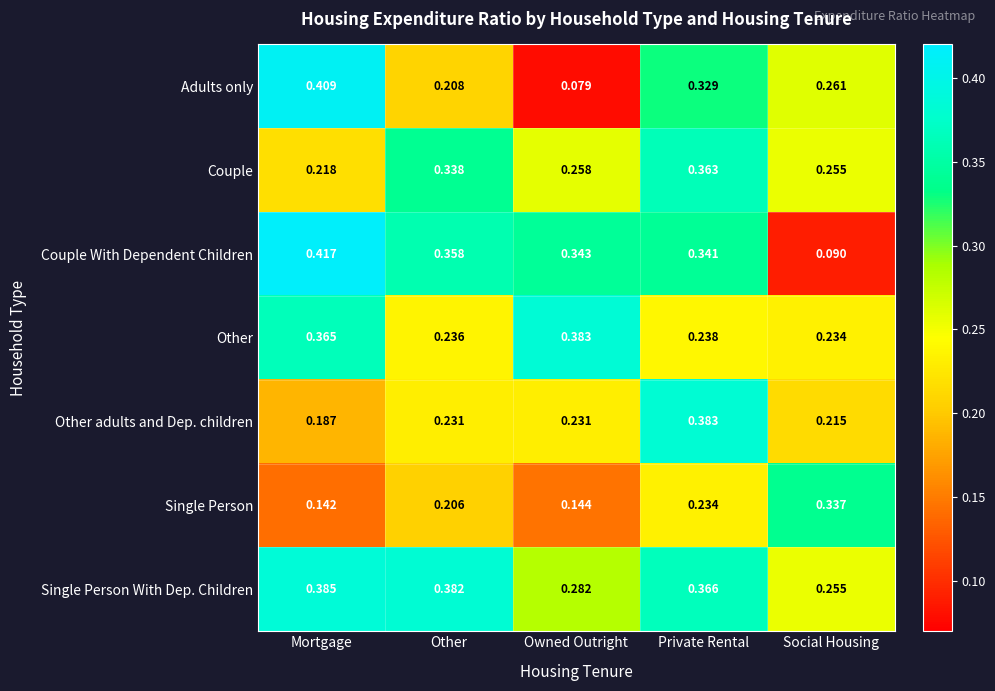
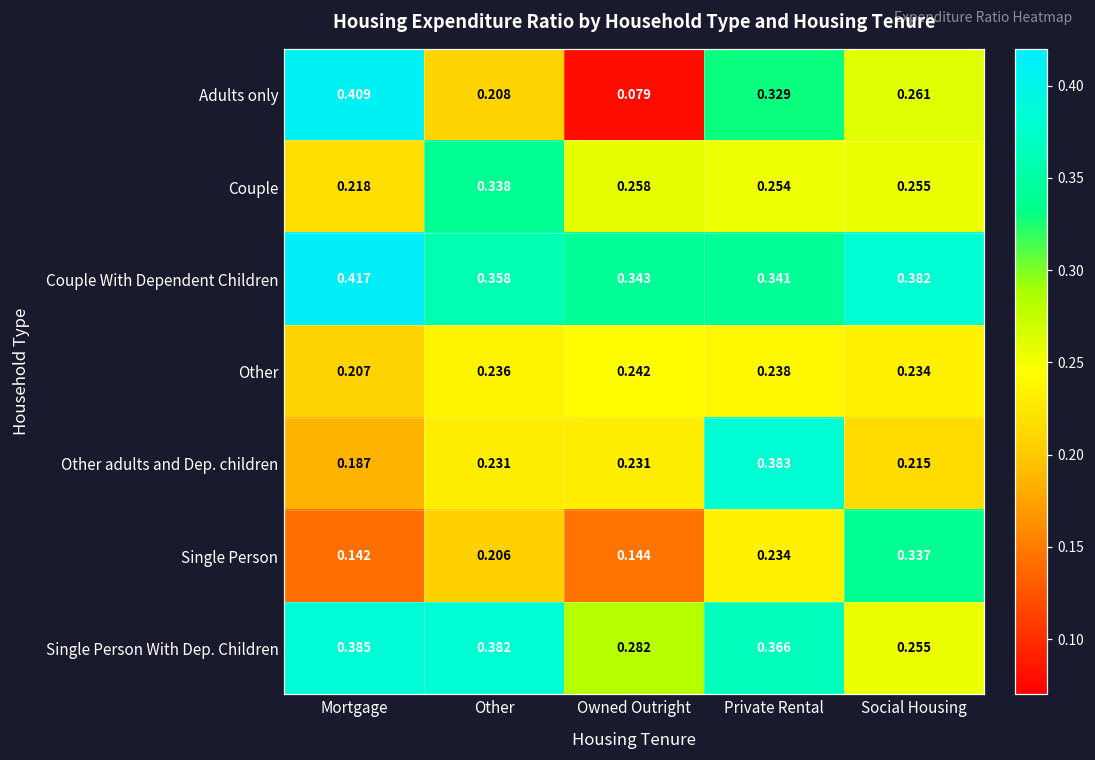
  {
    "Adults only": {
      "Mortgage": 0.409,
      "Other": 0.208,
      "Owned Outright": 0.079,
      "Private Rental": 0.329,
      "Social Housing": 0.261
    },
    "Couple": {
      "Mortgage": 0.218,
      "Other": 0.338,
      "Owned Outright": 0.258,
-     "Private Rental": 0.363,
+     "Private Rental": 0.254,
      "Social Housing": 0.255
    },
    "Couple With Dependent Children": {
      "Mortgage": 0.417,
      "Other": 0.358,
      "Owned Outright": 0.343,
      "Private Rental": 0.341,
-     "Social Housing": 0.090
+     "Social Housing": 0.382
    },
    "Other": {
-     "Mortgage": 0.365,
+     "Mortgage": 0.207,
      "Other": 0.236,
-     "Owned Outright": 0.383,
+     "Owned Outright": 0.242,
      "Private Rental": 0.238,
      "Social Housing": 0.234
    },
    "Other adults and Dep. children": {
      "Mortgage": 0.187,
      "Other": 0.231,
      "Owned Outright": 0.231,
      "Private Rental": 0.383,
      "Social Housing": 0.215
    },
    "Single Person": {
      "Mortgage": 0.142,
      "Other": 0.206,
      "Owned Outright": 0.144,
      "Private Rental": 0.234,
      "Social Housing": 0.337
    },
    "Single Person With Dep. Children": {
      "Mortgage": 0.385,
      "Other": 0.382,
      "Owned Outright": 0.282,
      "Private Rental": 0.366,
      "Social Housing": 0.255
    }
  }
